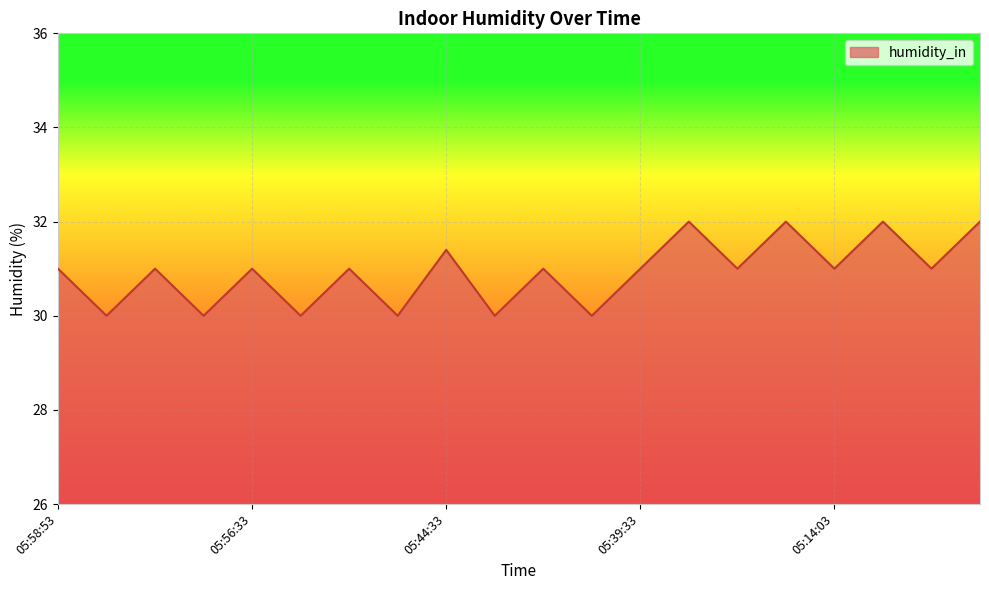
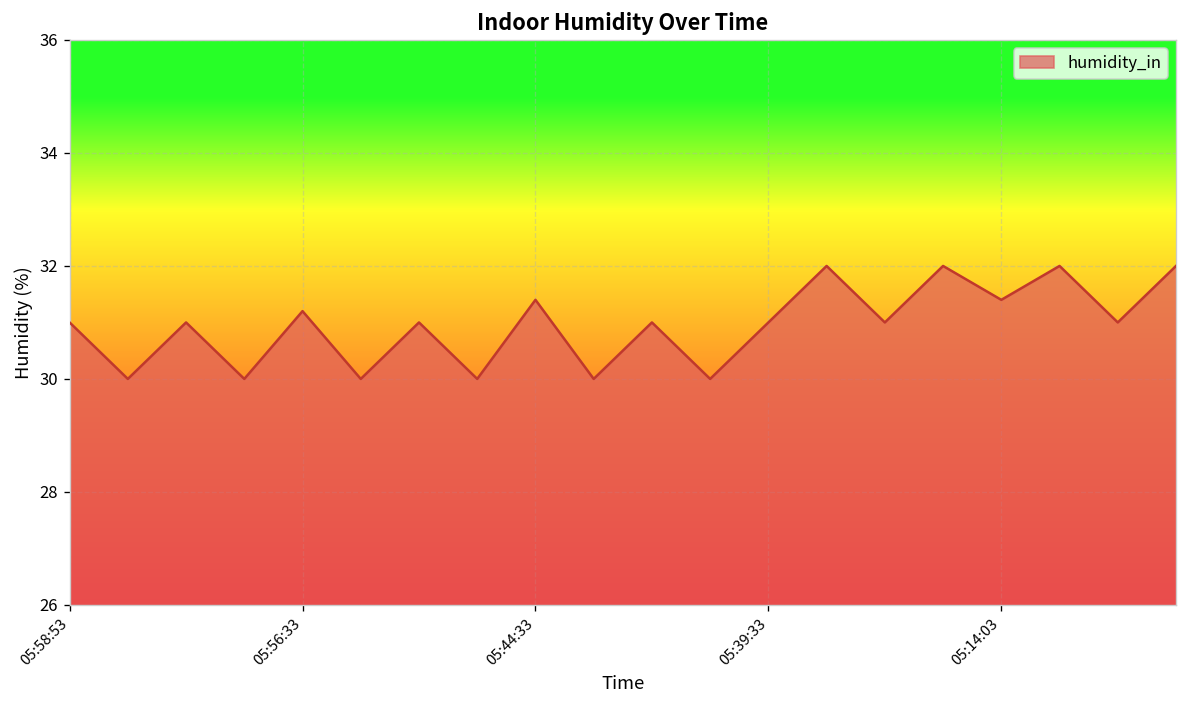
  {
    "05:58:53": 31.0,
-   "05:56:33": 31.0,
+   "05:56:33": 31.2,
    "05:44:33": 31.4,
    "05:39:33": 31.0,
-   "05:14:03": 31.0
+   "05:14:03": 31.4
  }
